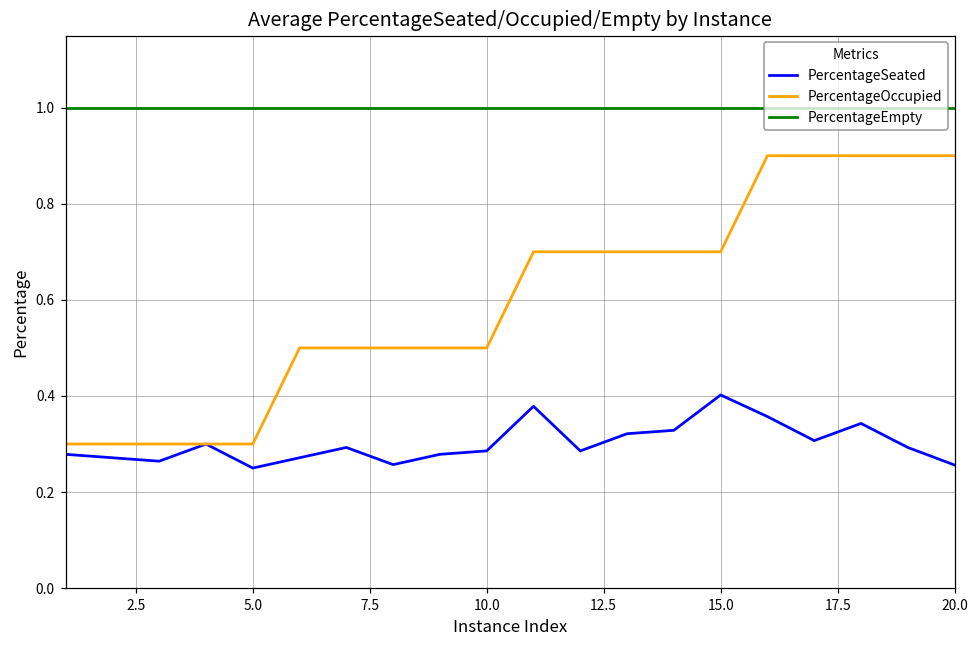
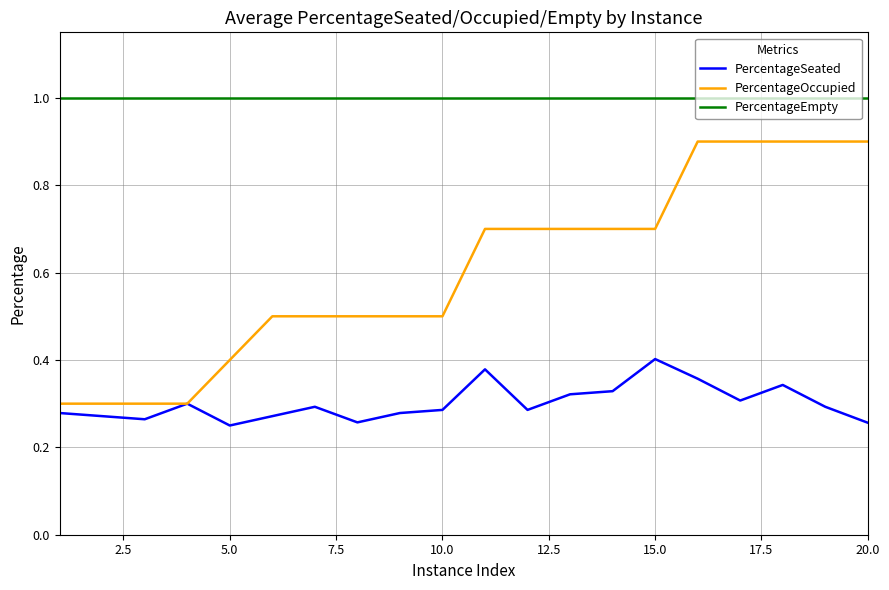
  {
    "PercentageSeated": {
      "5.0": 0.25,
      "10.0": 0.29,
      "15.0": 0.4,
      "20.0": 0.26
    },
    "PercentageOccupied": {
-     "5.0": 0.3,
+     "5.0": 0.4,
      "10.0": 0.5,
      "15.0": 0.7,
      "20.0": 0.9
    },
    "PercentageEmpty": {
      "5.0": 1.0,
      "10.0": 1.0,
      "15.0": 1.0,
      "20.0": 1.0
    }
  }
